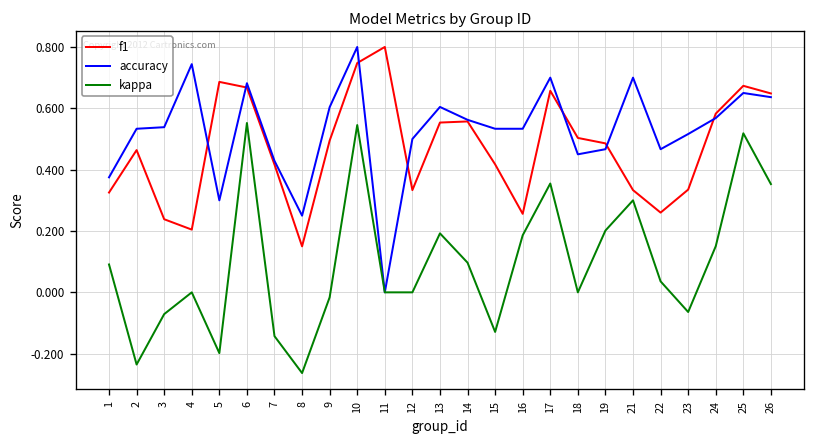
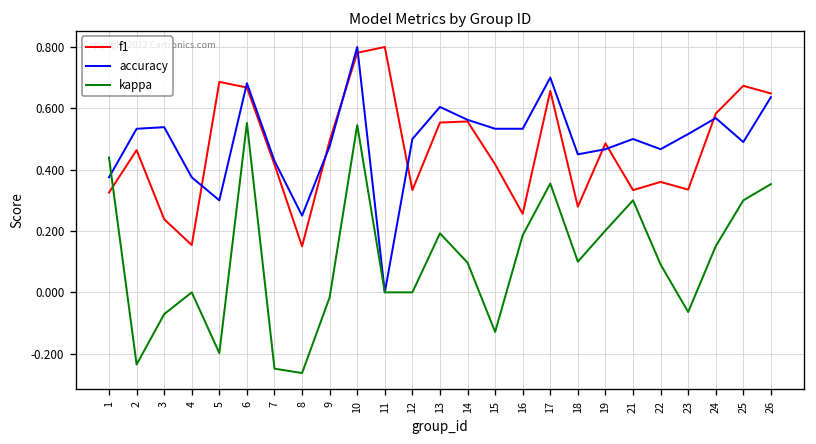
  {
    "f1": {
      "1": 0.33,
      "2": 0.46,
      "3": 0.24,
-     "4": 0.20,
+     "4": 0.15,
      "5": 0.69,
      "6": 0.67,
      "7": 0.42,
      "8": 0.15,
      "9": 0.49,
-     "10": 0.75,
+     "10": 0.78,
      "11": 0.80,
      "12": 0.33,
      "13": 0.55,
      "15": 0.42,
      "16": 0.26,
      "17": 0.66,
-     "18": 0.50,
+     "18": 0.28,
      "19": 0.49,
      "21": 0.33,
-     "22": 0.26,
+     "22": 0.36,
      "23": 0.33,
      "24": 0.58,
      "25": 0.67,
      "26": 0.65
    },
    "accuracy": {
      "1": 0.38,
      "2": 0.53,
      "3": 0.54,
-     "4": 0.74,
+     "4": 0.38,
      "5": 0.30,
      "6": 0.68,
      "7": 0.43,
      "8": 0.25,
-     "9": 0.60,
+     "9": 0.48,
      "10": 0.80,
      "12": 0.50,
      "13": 0.60,
      "15": 0.53,
      "16": 0.53,
      "17": 0.70,
      "18": 0.45,
      "19": 0.47,
-     "21": 0.7,
+     "21": 0.5,
      "22": 0.47,
      "23": 0.52,
      "24": 0.57,
-     "25": 0.65,
+     "25": 0.49,
      "26": 0.64
    },
    "kappa": {
-     "1": 0.09,
+     "1": 0.44,
      "2": -0.24,
      "3": -0.07,
      "4": 0.00,
      "5": -0.20,
      "6": 0.55,
-     "7": -0.14,
+     "7": -0.25,
      "8": -0.26,
      "9": -0.02,
      "10": 0.55,
      "12": 0.00,
      "13": 0.19,
      "14": 0.10,
      "15": -0.13,
      "16": 0.19,
      "17": 0.35,
-     "18": 0.0,
+     "18": 0.1,
      "19": 0.20,
      "21": 0.30,
-     "22": 0.04,
+     "22": 0.09,
      "23": -0.06,
      "24": 0.15,
-     "25": 0.52,
+     "25": 0.30,
      "26": 0.35
    }
  }
